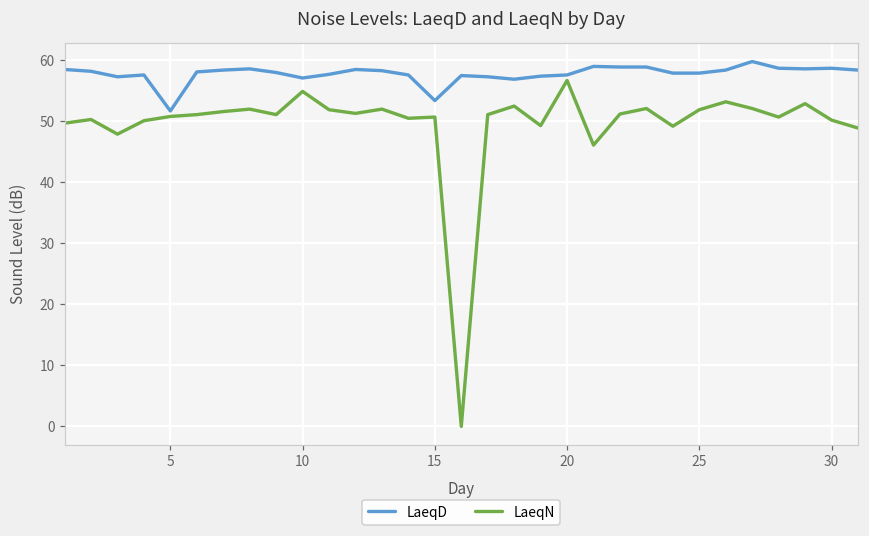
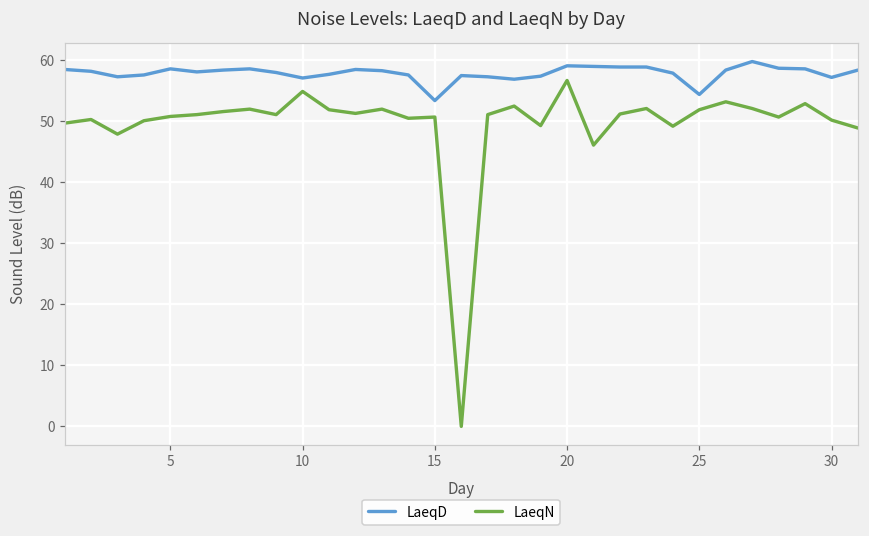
  {
    "LaeqD": {
-     "5": 52,
+     "5": 59,
      "10": 57,
      "15": 53,
-     "20": 58,
-     "25": 58,
-     "30": 59
+     "20": 59,
+     "25": 54,
+     "30": 57
    },
    "LaeqN": {
      "5": 51,
      "10": 55,
      "15": 51,
      "20": 57,
      "25": 52,
      "30": 50
    }
  }
